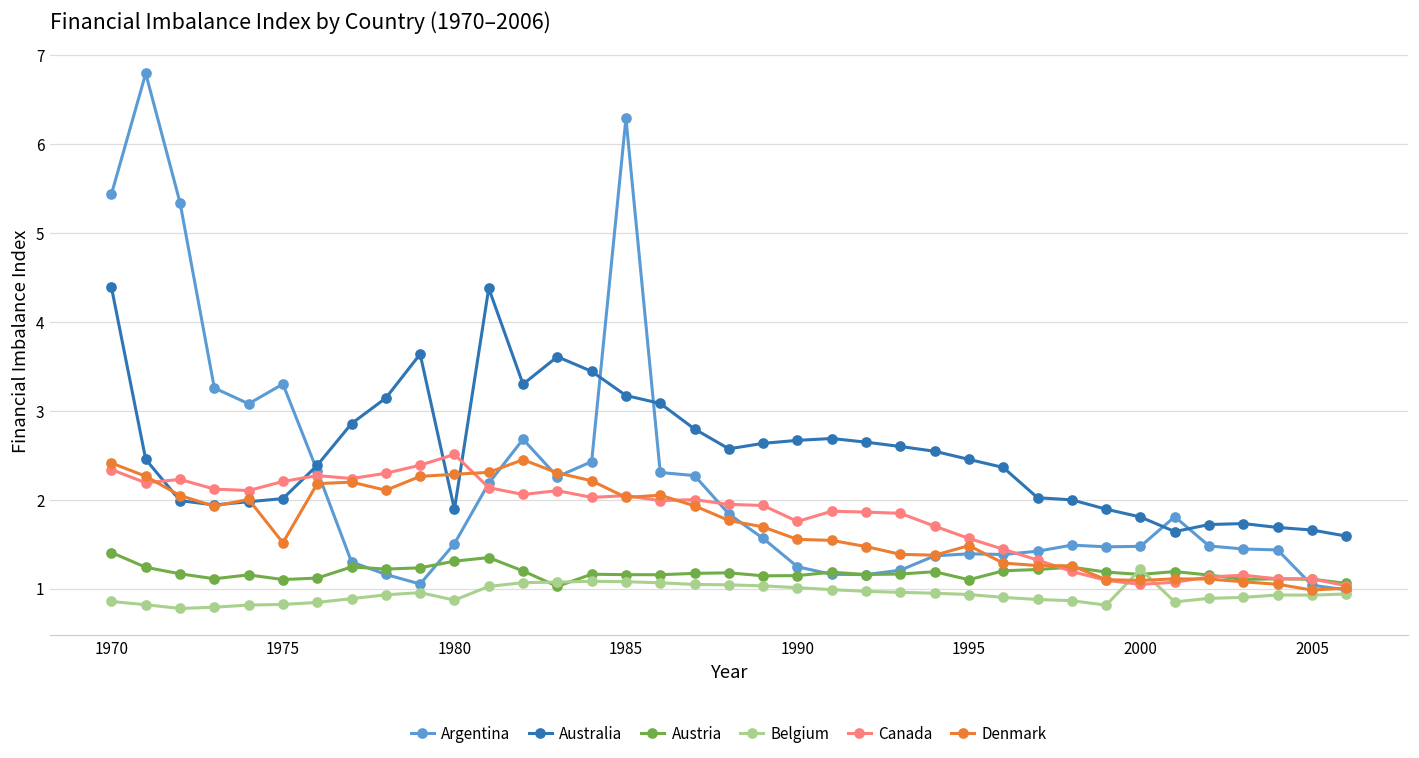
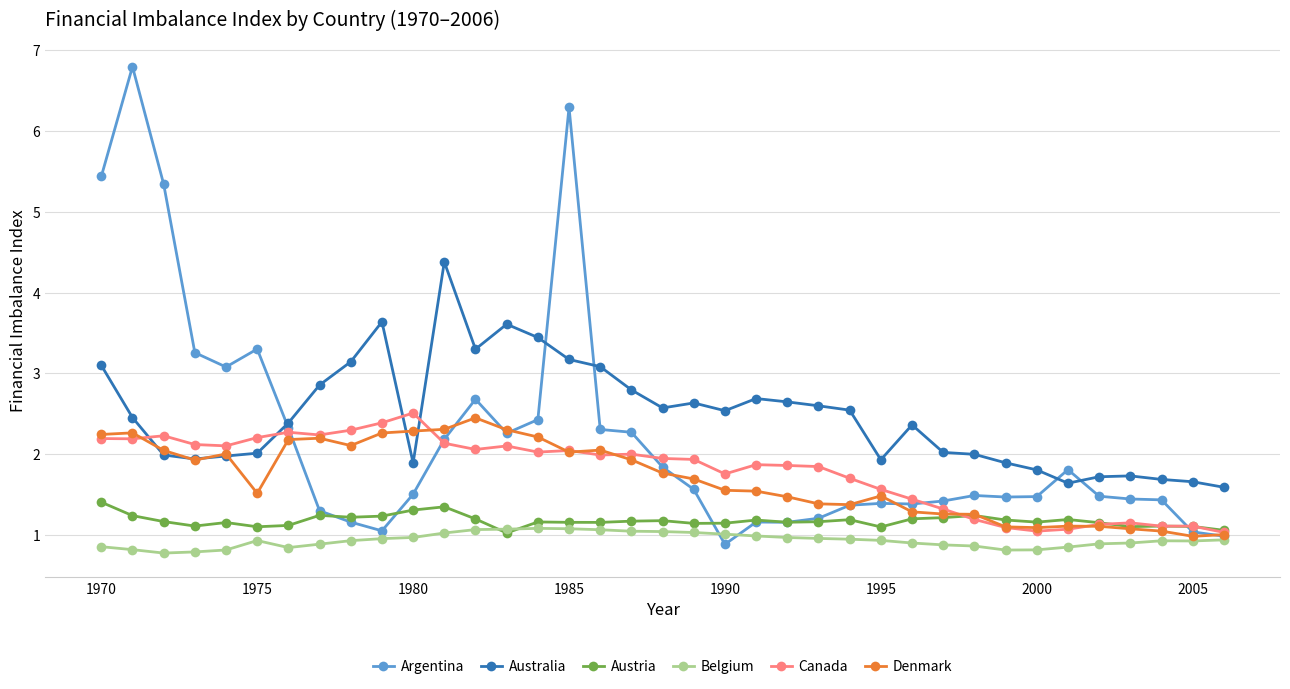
  {
    "Argentina": {
      "1970": 5.4,
      "1975": 3.3,
      "1980": 1.5,
      "1985": 6.3,
-     "1990": 1.2,
+     "1990": 0.9,
      "1995": 1.4,
      "2000": 1.5,
      "2005": 1.0
    },
    "Australia": {
-     "1970": 4.4,
+     "1970": 3.1,
      "1975": 2.0,
      "1980": 1.9,
      "1985": 3.2,
-     "1990": 2.7,
-     "1995": 2.5,
+     "1990": 2.5,
+     "1995": 1.9,
      "2000": 1.8,
      "2005": 1.7
    },
    "Austria": {
      "1970": 1.4,
      "1975": 1.1,
      "1980": 1.3,
      "1985": 1.2,
      "1990": 1.1,
      "1995": 1.1,
      "2000": 1.2
    },
    "Belgium": {
      "1970": 0.9,
-     "1975": 0.8,
-     "1980": 0.9,
+     "1975": 0.9,
+     "1980": 1.0,
      "1985": 1.1,
      "1990": 1.0,
      "1995": 0.9,
-     "2000": 1.2,
+     "2000": 0.8,
      "2005": 0.9
    },
    "Canada": {
-     "1970": 2.3,
+     "1970": 2.2,
      "1975": 2.2,
      "1980": 2.5,
      "1990": 1.8,
      "1995": 1.6,
      "2000": 1.0
    },
    "Denmark": {
-     "1970": 2.4,
+     "1970": 2.2,
      "1975": 1.5,
      "1980": 2.3,
      "1990": 1.6,
      "1995": 1.5,
      "2000": 1.1,
      "2005": 1.0
    }
  }
